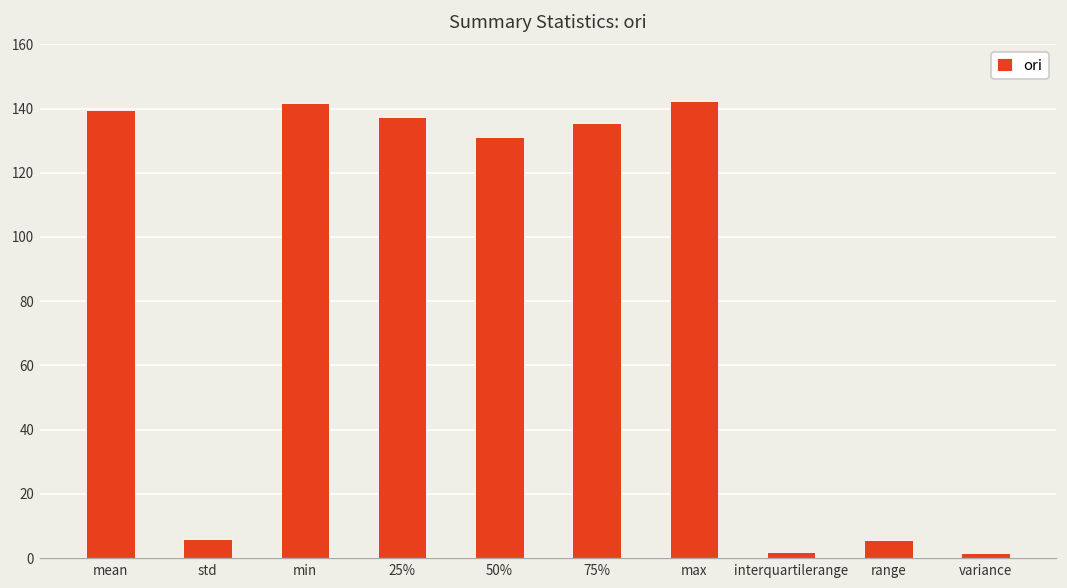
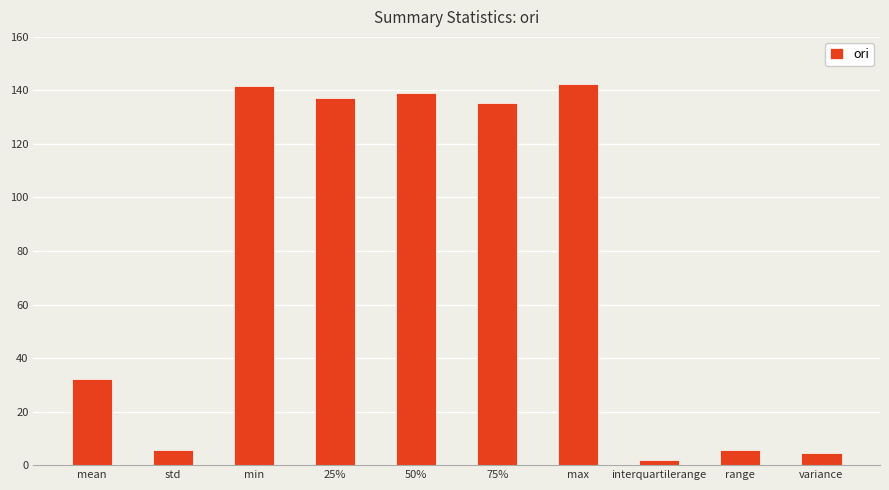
  {
-   "mean": 139,
+   "mean": 32,
    "std": 6,
    "min": 142,
    "25%": 137,
-   "50%": 131,
+   "50%": 139,
    "75%": 135,
    "max": 142,
    "interquartilerange": 2,
    "range": 6,
-   "variance": 2
+   "variance": 4
  }
